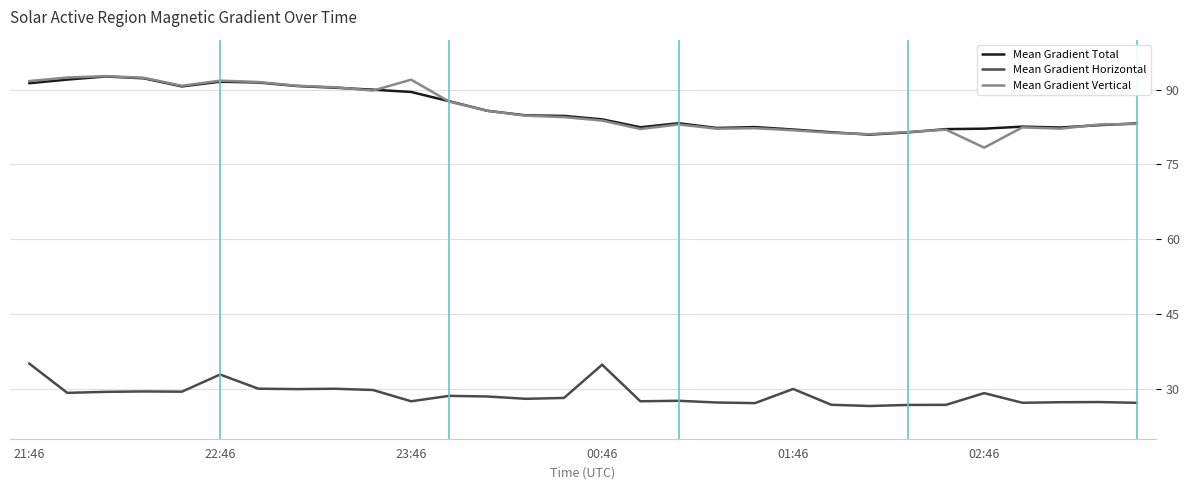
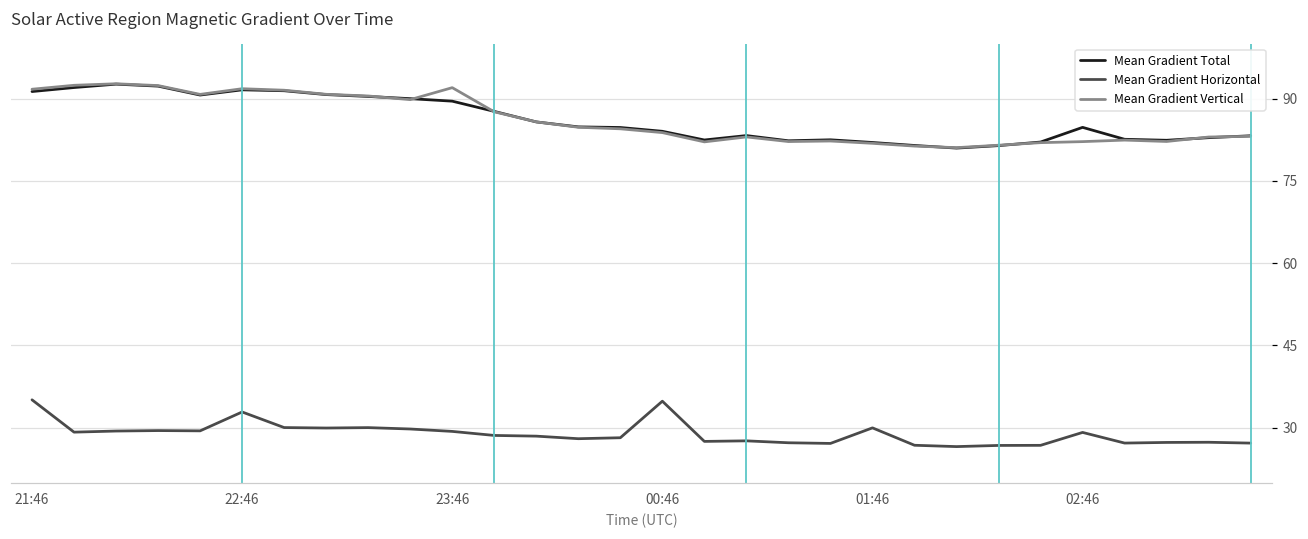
  {
    "Mean Gradient Total": {
      "23:46": 90,
-     "02:46": 82
+     "02:46": 85
    },
    "Mean Gradient Horizontal": {
      "21:46": 35,
      "22:46": 33,
-     "23:46": 28,
+     "23:46": 29,
      "00:46": 35,
      "01:46": 30,
      "02:46": 29
    },
    "Mean Gradient Vertical": {
      "23:46": 92,
-     "02:46": 78
+     "02:46": 82
    }
  }
